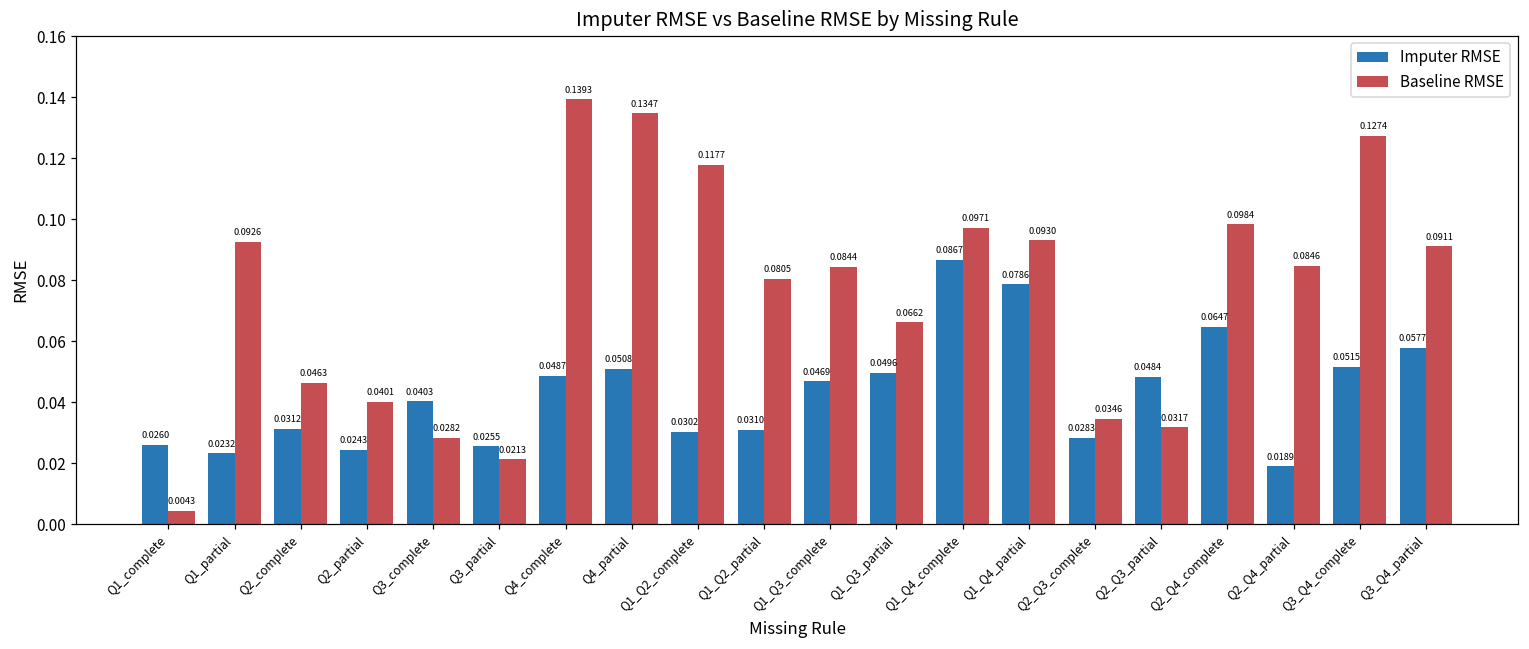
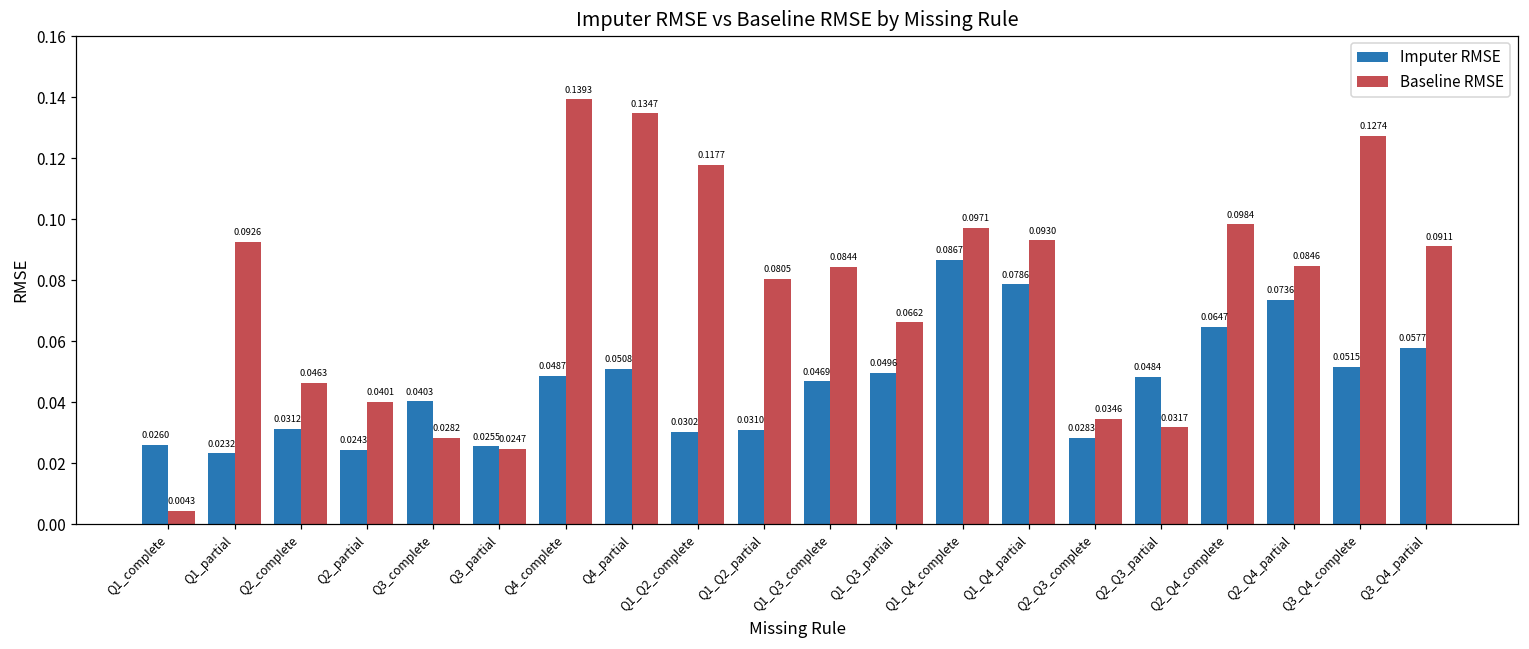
  {
    "Imputer RMSE": {
      "Q1_complete": 0.0260,
      "Q1_partial": 0.0232,
      "Q2_complete": 0.0312,
      "Q2_partial": 0.0243,
      "Q3_complete": 0.0403,
      "Q3_partial": 0.0255,
      "Q4_complete": 0.0487,
      "Q4_partial": 0.0508,
      "Q1_Q2_complete": 0.0302,
      "Q1_Q2_partial": 0.0310,
      "Q1_Q3_complete": 0.0469,
      "Q1_Q3_partial": 0.0496,
      "Q1_Q4_complete": 0.0867,
      "Q1_Q4_partial": 0.0786,
      "Q2_Q3_complete": 0.0283,
      "Q2_Q3_partial": 0.0484,
      "Q2_Q4_complete": 0.0647,
-     "Q2_Q4_partial": 0.0189,
+     "Q2_Q4_partial": 0.0736,
      "Q3_Q4_complete": 0.0515,
      "Q3_Q4_partial": 0.0577
    },
    "Baseline RMSE": {
      "Q1_complete": 0.0043,
      "Q1_partial": 0.0926,
      "Q2_complete": 0.0463,
      "Q2_partial": 0.0401,
      "Q3_complete": 0.0282,
-     "Q3_partial": 0.0213,
+     "Q3_partial": 0.0247,
      "Q4_complete": 0.1393,
      "Q4_partial": 0.1347,
      "Q1_Q2_complete": 0.1177,
      "Q1_Q2_partial": 0.0805,
      "Q1_Q3_complete": 0.0844,
      "Q1_Q3_partial": 0.0662,
      "Q1_Q4_complete": 0.0971,
      "Q1_Q4_partial": 0.0930,
      "Q2_Q3_complete": 0.0346,
      "Q2_Q3_partial": 0.0317,
      "Q2_Q4_complete": 0.0984,
      "Q2_Q4_partial": 0.0846,
      "Q3_Q4_complete": 0.1274,
      "Q3_Q4_partial": 0.0911
    }
  }
